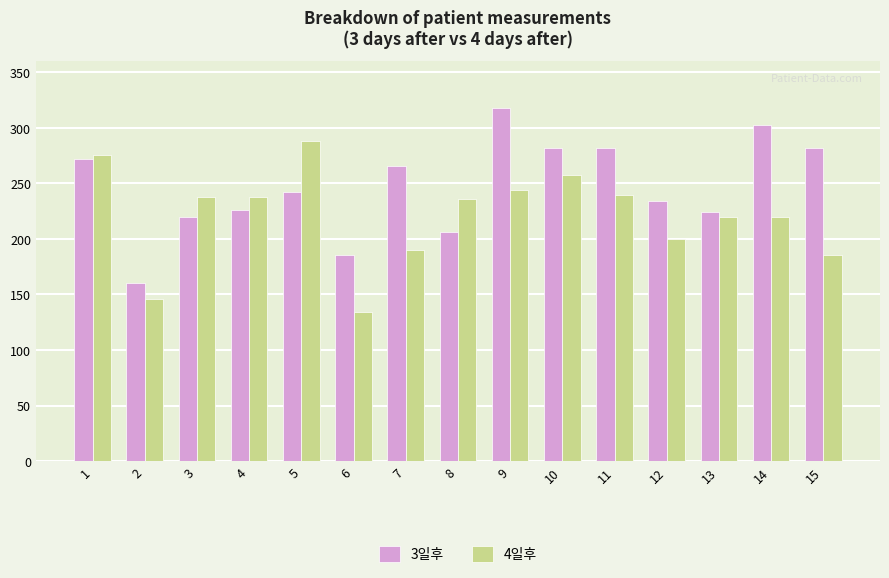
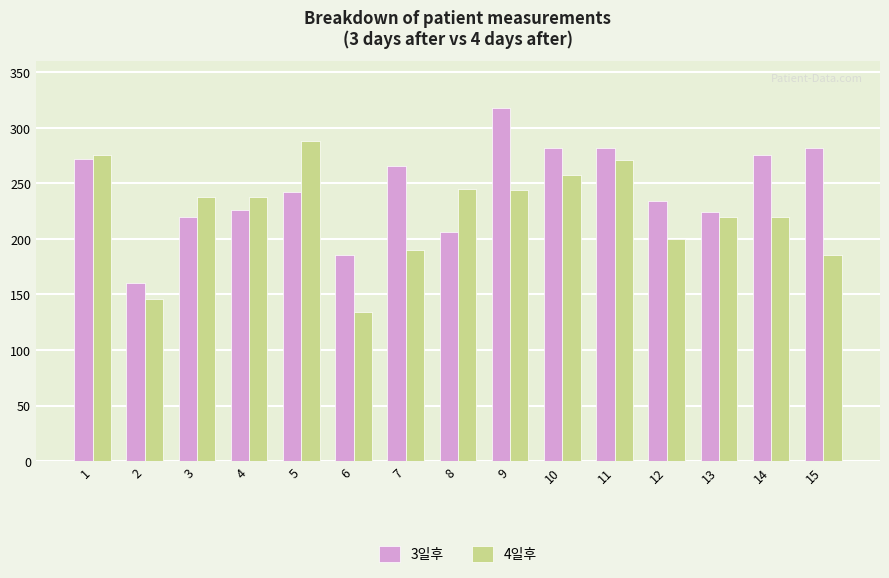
  {
    "3일후": {
      "1": 272,
      "2": 160,
      "3": 220,
      "4": 226,
      "5": 242,
      "6": 186,
      "7": 266,
      "8": 206,
      "9": 318,
      "10": 282,
      "11": 282,
      "12": 234,
      "13": 224,
-     "14": 303,
+     "14": 276,
      "15": 282
    },
    "4일후": {
      "1": 276,
      "2": 146,
      "3": 238,
      "4": 238,
      "5": 288,
      "6": 134,
      "7": 190,
-     "8": 236,
+     "8": 245,
      "9": 244,
      "10": 258,
-     "11": 240,
+     "11": 271,
      "12": 200,
      "13": 220,
      "14": 220,
      "15": 186
    }
  }
